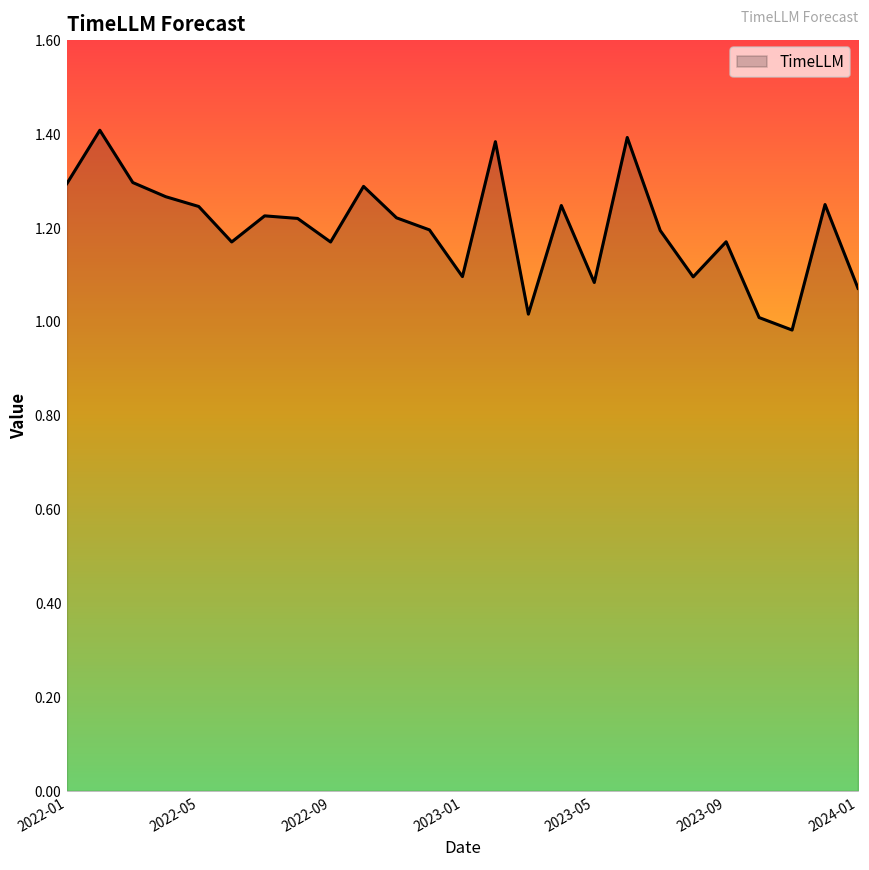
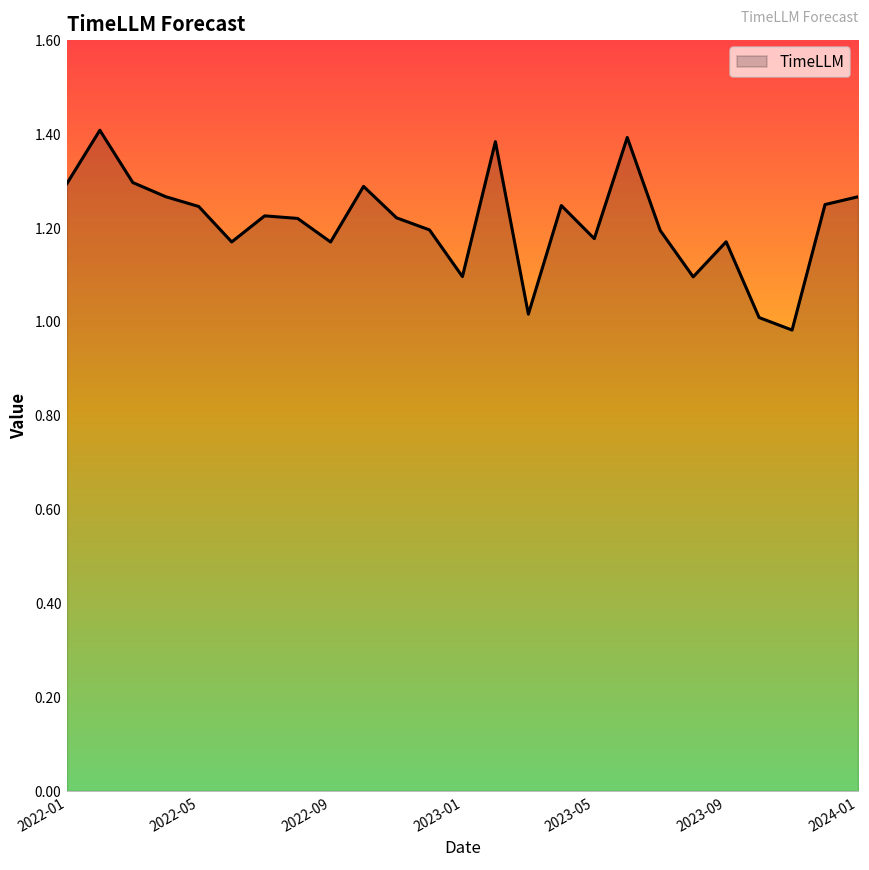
  {
    "2022-01": 1.29,
    "2022-05": 1.25,
    "2022-09": 1.17,
    "2023-01": 1.10,
-   "2023-05": 1.08,
+   "2023-05": 1.18,
    "2023-09": 1.17,
-   "2024-01": 1.07
+   "2024-01": 1.27
  }
